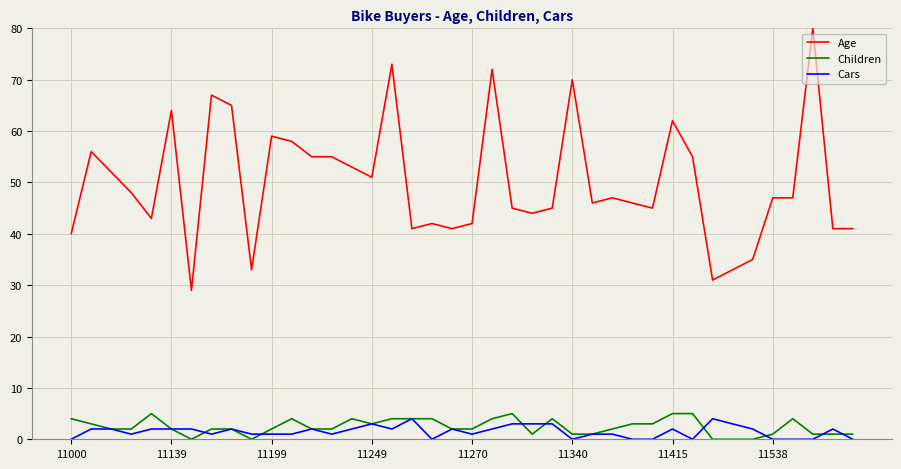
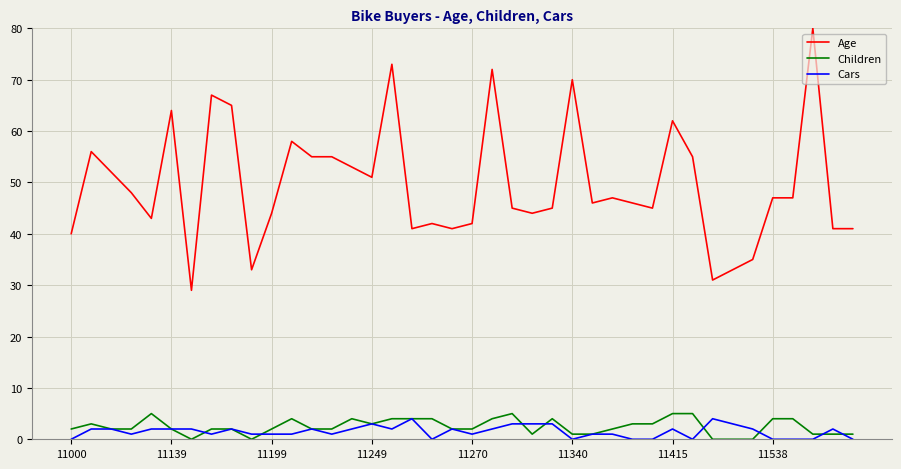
  {
    "Age": {
      "11000": 40,
      "11139": 64,
-     "11199": 59,
+     "11199": 44,
      "11249": 51,
      "11270": 42,
      "11340": 70,
      "11415": 62,
      "11538": 47
    },
    "Children": {
-     "11000": 4,
+     "11000": 2,
      "11199": 2,
      "11270": 2,
      "11340": 1,
      "11415": 5,
-     "11538": 1
+     "11538": 4
    },
    "Cars": {
      "11000": 0,
      "11199": 1,
      "11270": 1,
      "11340": 0,
      "11415": 2,
      "11538": 0
    }
  }
